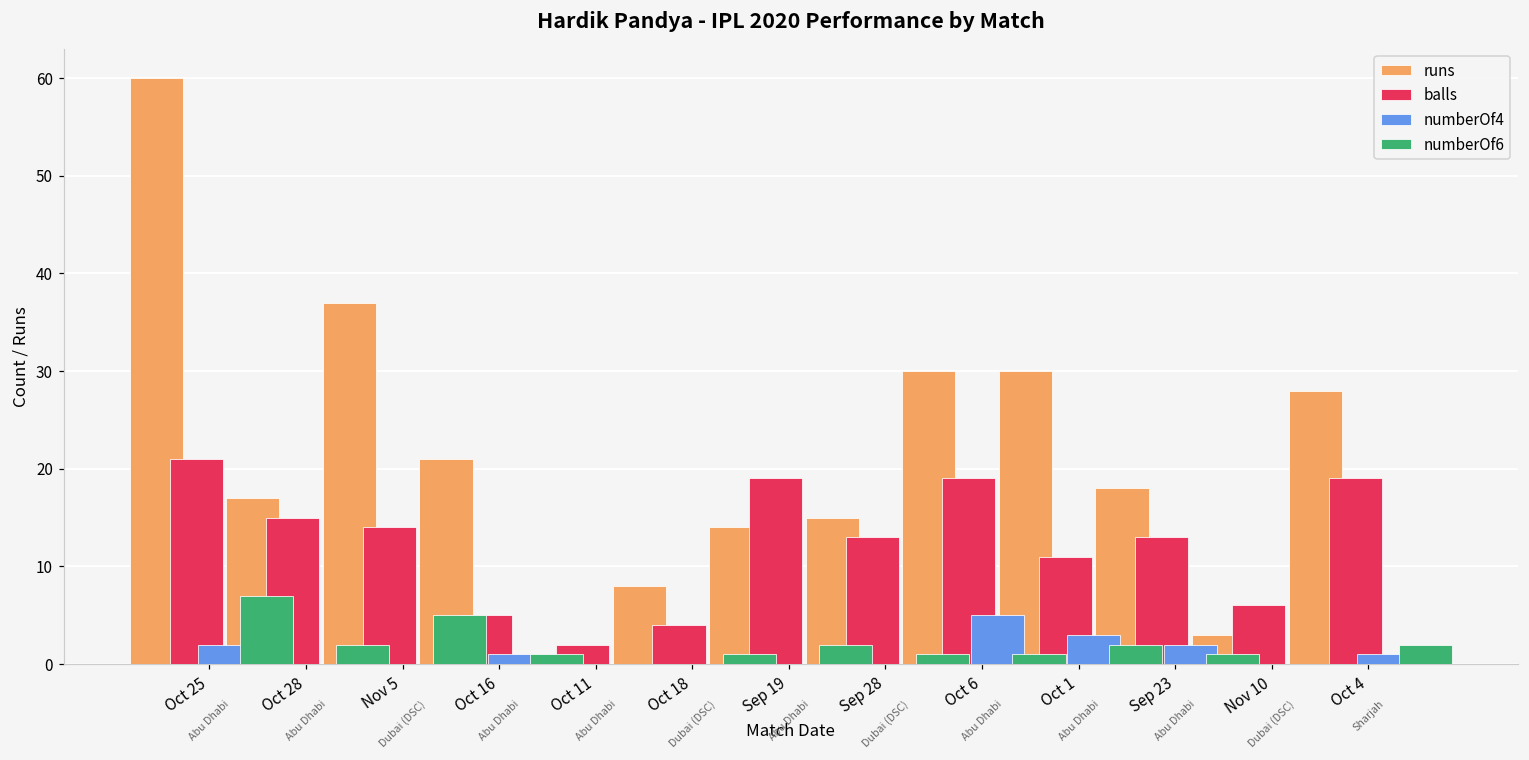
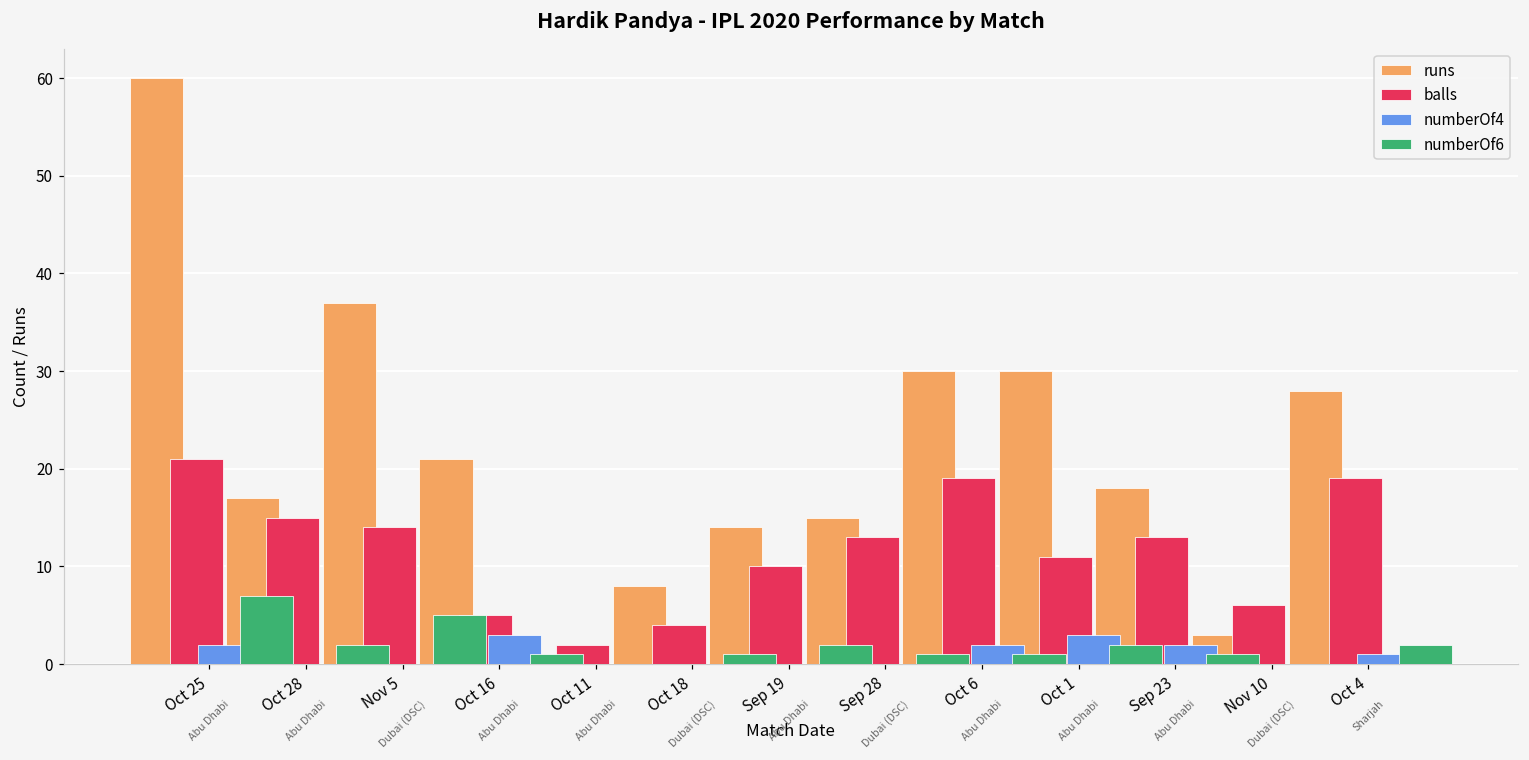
  {
    "balls": {
      "Oct 25": 21,
      "Oct 28": 15,
      "Nov 5": 14,
      "Oct 16": 5,
      "Oct 11": 2,
      "Oct 18": 4,
-     "Sep 19": 19,
+     "Sep 19": 10,
      "Sep 28": 13,
      "Oct 6": 19,
      "Oct 1": 11,
      "Sep 23": 13,
      "Nov 10": 6,
      "Oct 4": 19
    },
    "numberOf4": {
      "Oct 25": 2,
      "Oct 28": 0,
      "Nov 5": 0,
-     "Oct 16": 1,
+     "Oct 16": 3,
      "Oct 11": 0,
      "Oct 18": 0,
      "Sep 19": 0,
      "Sep 28": 0,
-     "Oct 6": 5,
+     "Oct 6": 2,
      "Oct 1": 3,
      "Sep 23": 2,
      "Nov 10": 0,
      "Oct 4": 1
    }
  }
